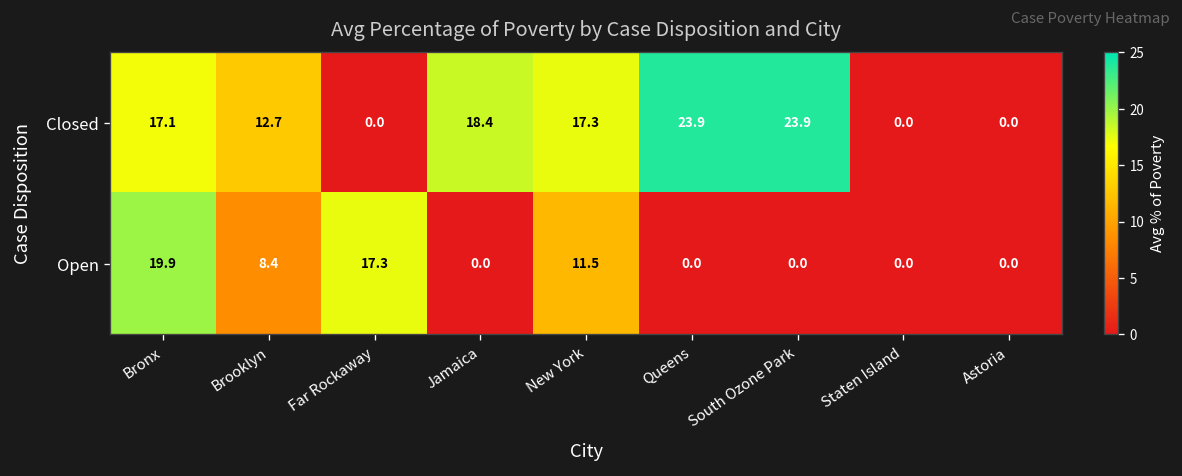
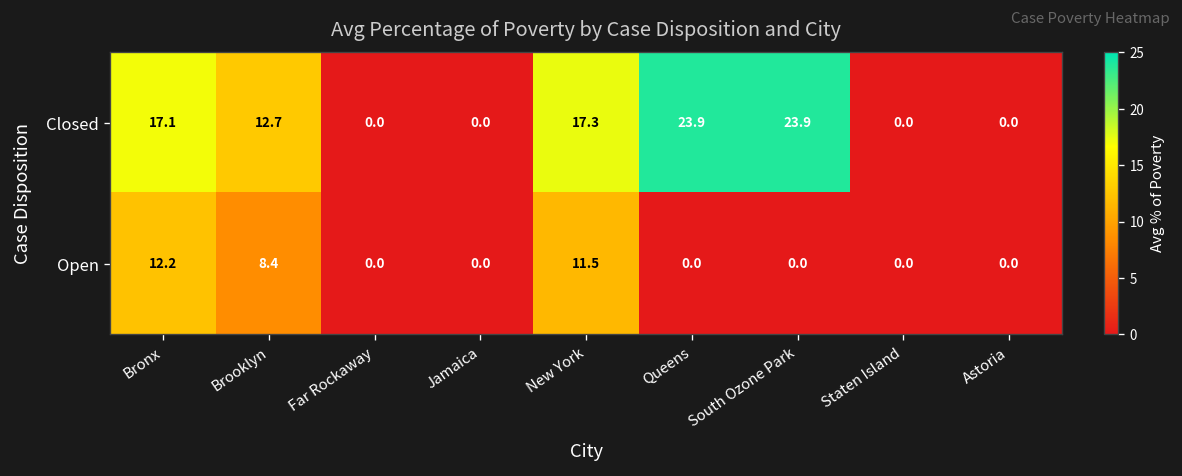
  {
    "Closed": {
      "Bronx": 17.1,
      "Brooklyn": 12.7,
      "Far Rockaway": 0.0,
-     "Jamaica": 18.4,
+     "Jamaica": 0.0,
      "New York": 17.3,
      "Queens": 23.9,
      "South Ozone Park": 23.9,
      "Staten Island": 0.0,
      "Astoria": 0.0
    },
    "Open": {
-     "Bronx": 19.9,
+     "Bronx": 12.2,
      "Brooklyn": 8.4,
-     "Far Rockaway": 17.3,
+     "Far Rockaway": 0.0,
      "Jamaica": 0.0,
      "New York": 11.5,
      "Queens": 0.0,
      "South Ozone Park": 0.0,
      "Staten Island": 0.0,
      "Astoria": 0.0
    }
  }
